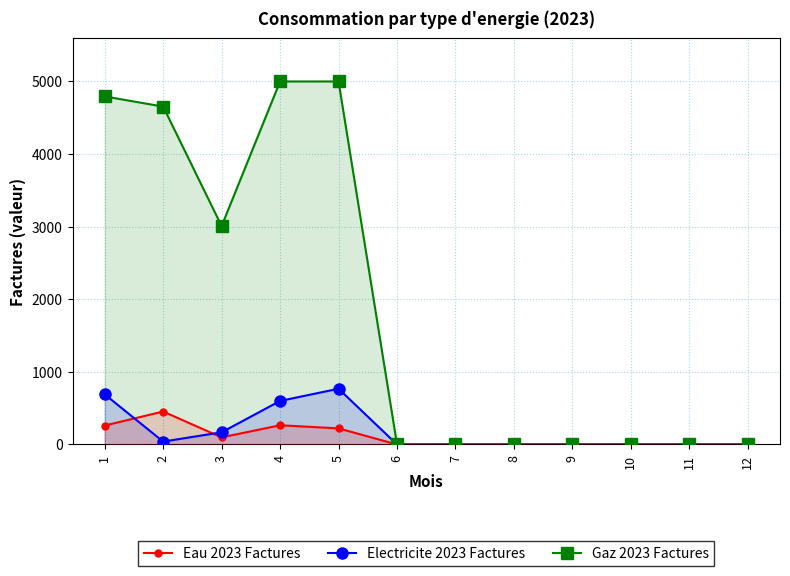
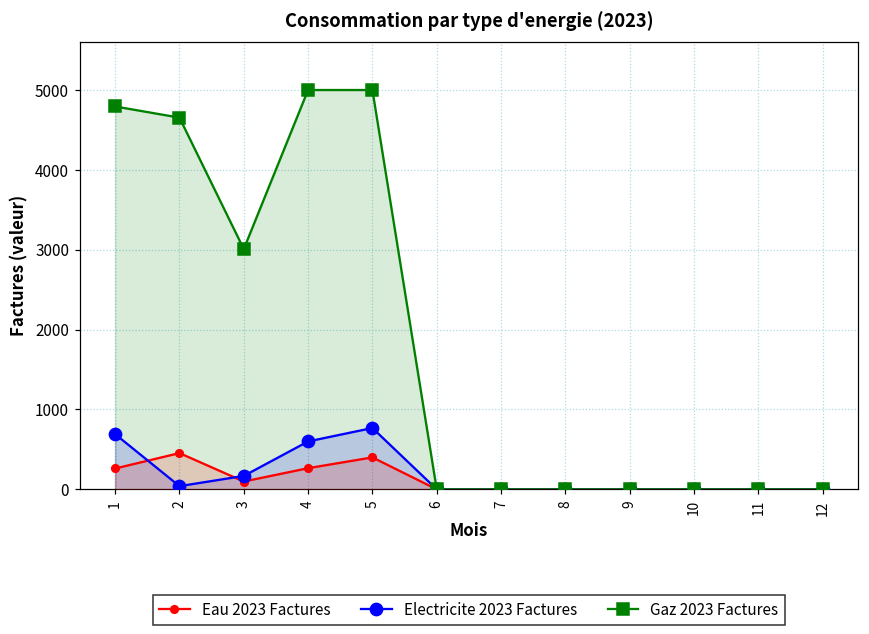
  {
    "Eau 2023 Factures": {
      "1": 300,
      "2": 500,
      "3": 100,
      "4": 300,
-     "5": 200
+     "5": 400
    },
    "Electricite 2023 Factures": {
      "1": 700,
      "2": 0,
      "3": 200,
      "4": 600,
      "5": 800
    },
    "Gaz 2023 Factures": {
      "1": 4800,
      "2": 4700,
      "3": 3000,
      "4": 5000,
      "5": 5000
    }
  }
